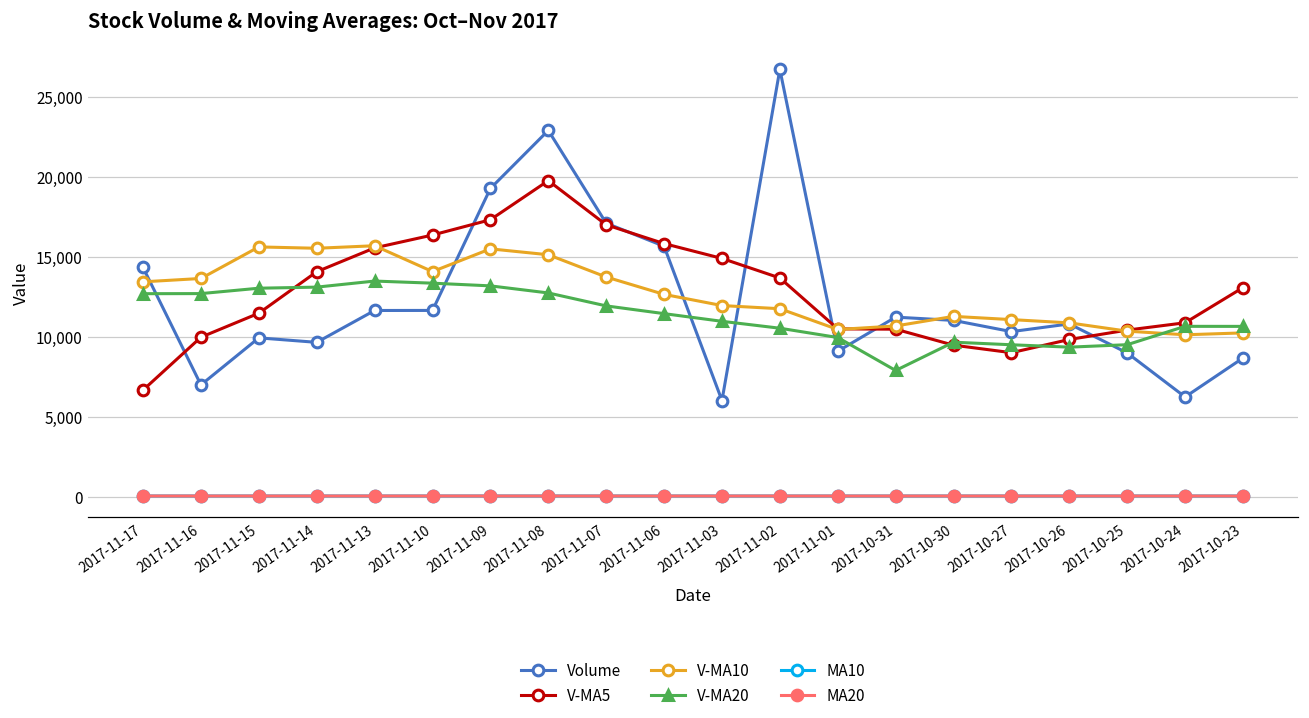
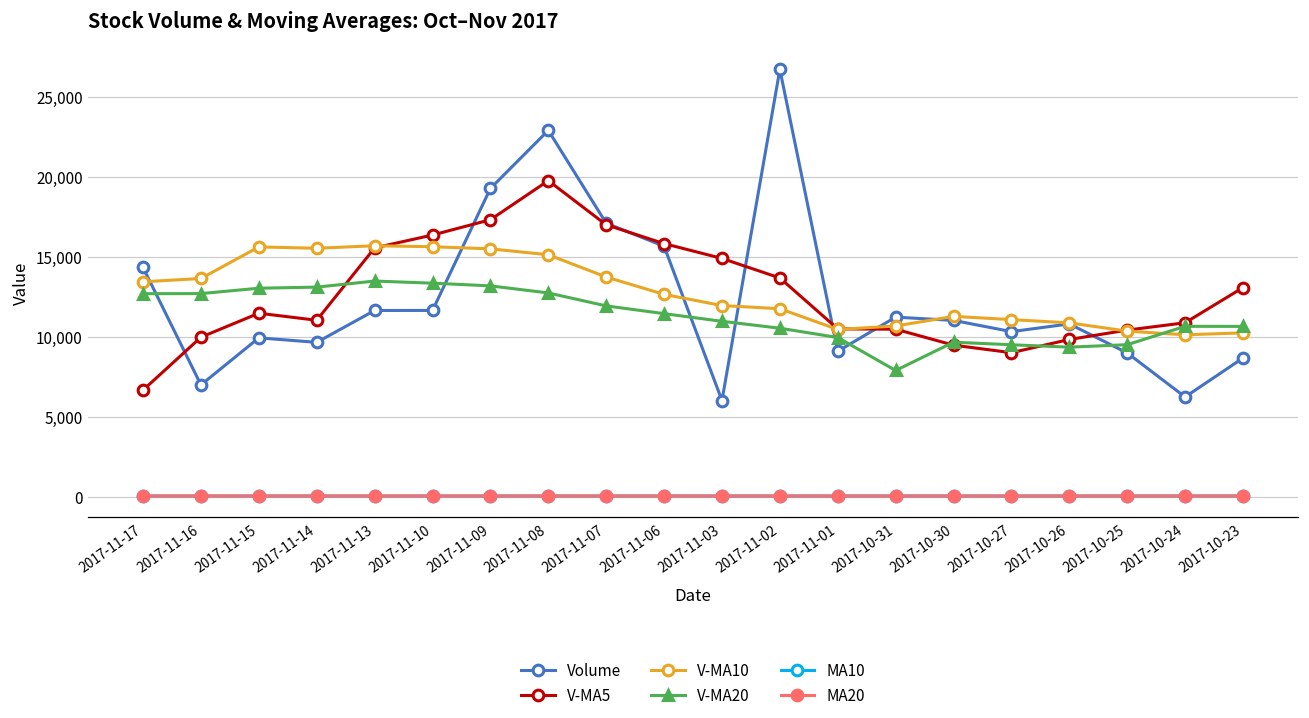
  {
    "Volume": {
      "2017-11-17": "14,300",
      "2017-11-16": "7,000",
      "2017-11-15": "9,900",
      "2017-11-14": "9,600",
      "2017-11-13": "11,600",
      "2017-11-10": "11,600",
      "2017-11-09": "19,300",
      "2017-11-08": "22,900",
      "2017-11-03": "6,000",
      "2017-11-02": "26,700",
      "2017-11-01": "9,100",
      "2017-10-31": "11,200",
      "2017-10-30": "11,000",
      "2017-10-27": "10,300",
      "2017-10-25": "9,000",
      "2017-10-24": "6,200",
      "2017-10-23": "8,700"
    },
    "V-MA5": {
      "2017-11-17": "6,700",
      "2017-11-16": "10,000",
      "2017-11-15": "11,500",
-     "2017-11-14": "14,100",
+     "2017-11-14": "11,000",
      "2017-11-10": "16,300",
      "2017-11-09": "17,300",
      "2017-11-08": "19,700",
      "2017-11-03": "14,900",
      "2017-11-02": "13,700",
      "2017-10-31": "10,500",
      "2017-10-30": "9,500",
      "2017-10-27": "9,000",
      "2017-10-26": "9,800",
      "2017-10-24": "10,900",
      "2017-10-23": "13,100"
    },
    "V-MA10": {
      "2017-11-17": "13,400",
      "2017-11-16": "13,600",
      "2017-11-15": "15,600",
      "2017-11-14": "15,500",
-     "2017-11-10": "14,100",
+     "2017-11-10": "15,600",
      "2017-11-09": "15,500",
      "2017-11-08": "15,100",
      "2017-11-07": "13,700",
      "2017-11-06": "12,600",
      "2017-11-03": "11,900",
      "2017-11-02": "11,700",
      "2017-10-31": "10,700",
      "2017-10-30": "11,300",
      "2017-10-27": "11,100",
      "2017-10-24": "10,100",
      "2017-10-23": "10,200"
    },
    "V-MA20": {
      "2017-11-17": "12,700",
      "2017-11-16": "12,700",
      "2017-11-15": "13,000",
      "2017-11-14": "13,100",
      "2017-11-13": "13,500",
      "2017-11-10": "13,300",
      "2017-11-09": "13,200",
      "2017-11-08": "12,700",
      "2017-11-07": "11,900",
      "2017-11-06": "11,400",
      "2017-11-03": "11,000",
      "2017-11-02": "10,500",
      "2017-11-01": "9,900",
      "2017-10-31": "7,900",
      "2017-10-30": "9,700",
      "2017-10-27": "9,500",
      "2017-10-26": "9,300",
      "2017-10-25": "9,500",
      "2017-10-24": "10,600",
      "2017-10-23": "10,600"
    },
    "MA20": {
      "2017-11-17": "0",
      "2017-11-16": "0",
      "2017-11-15": "0",
      "2017-11-14": "0",
      "2017-11-13": "0",
      "2017-11-10": "0",
      "2017-11-09": "0",
      "2017-11-08": "0",
      "2017-11-07": "0",
      "2017-11-06": "0",
      "2017-11-03": "0",
      "2017-11-02": "0",
      "2017-11-01": "0",
      "2017-10-31": "0",
      "2017-10-30": "0",
      "2017-10-27": "0",
      "2017-10-26": "0",
      "2017-10-25": "0",
      "2017-10-24": "0",
      "2017-10-23": "0"
    }
  }
